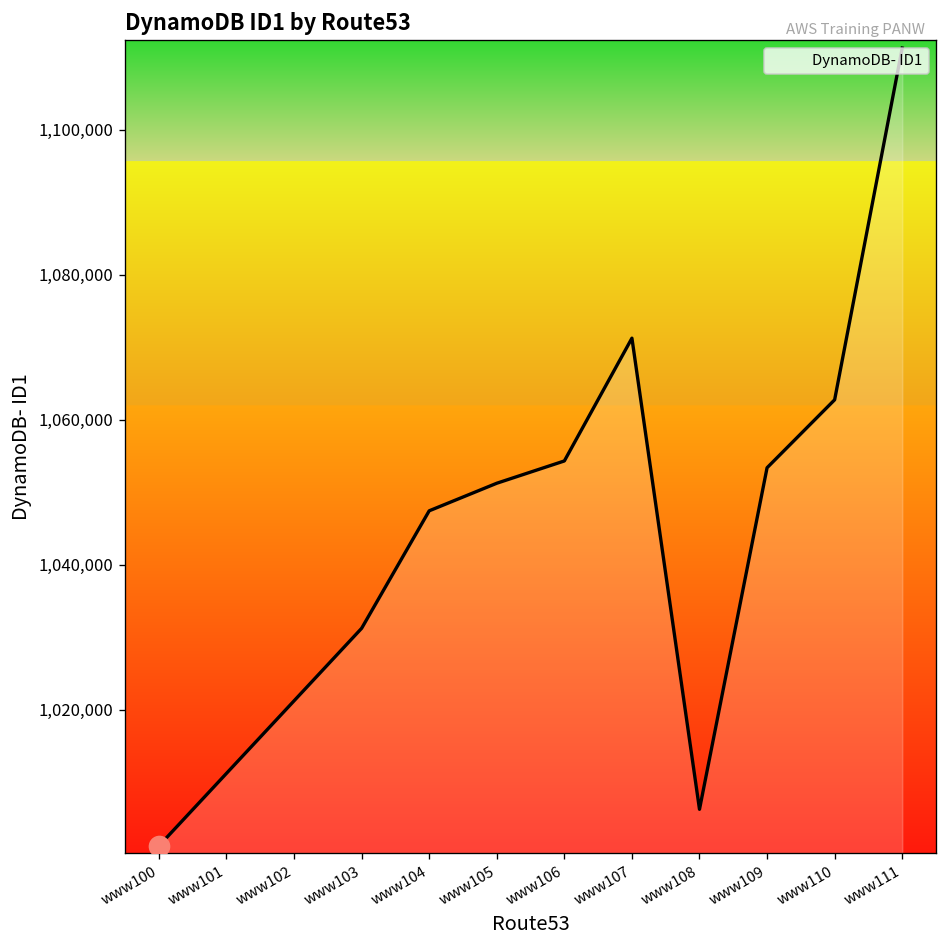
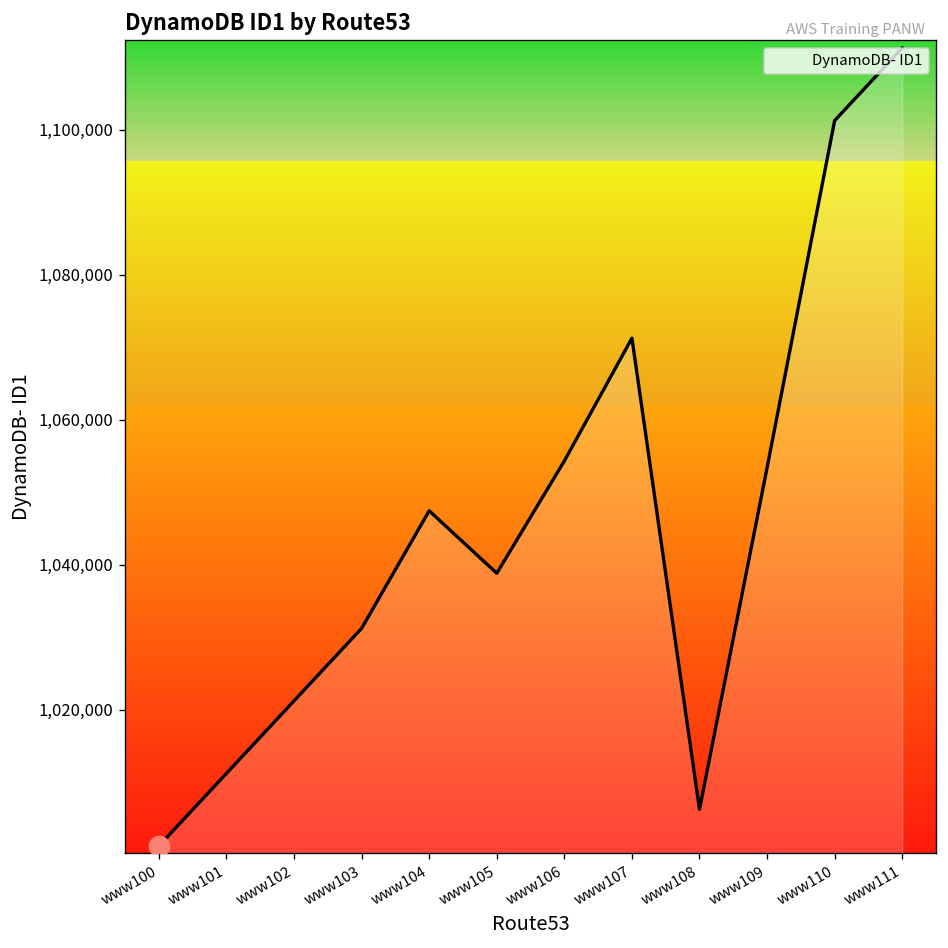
  {
    "DynamoDB- ID1": {
      "www101": "1,011,000",
      "www102": "1,021,000",
      "www103": "1,031,000",
      "www104": "1,047,000",
-     "www105": "1,051,000",
+     "www105": "1,039,000",
      "www106": "1,054,000",
      "www107": "1,071,000",
      "www108": "1,006,000",
      "www109": "1,053,000",
-     "www110": "1,063,000"
+     "www110": "1,101,000"
    }
  }
